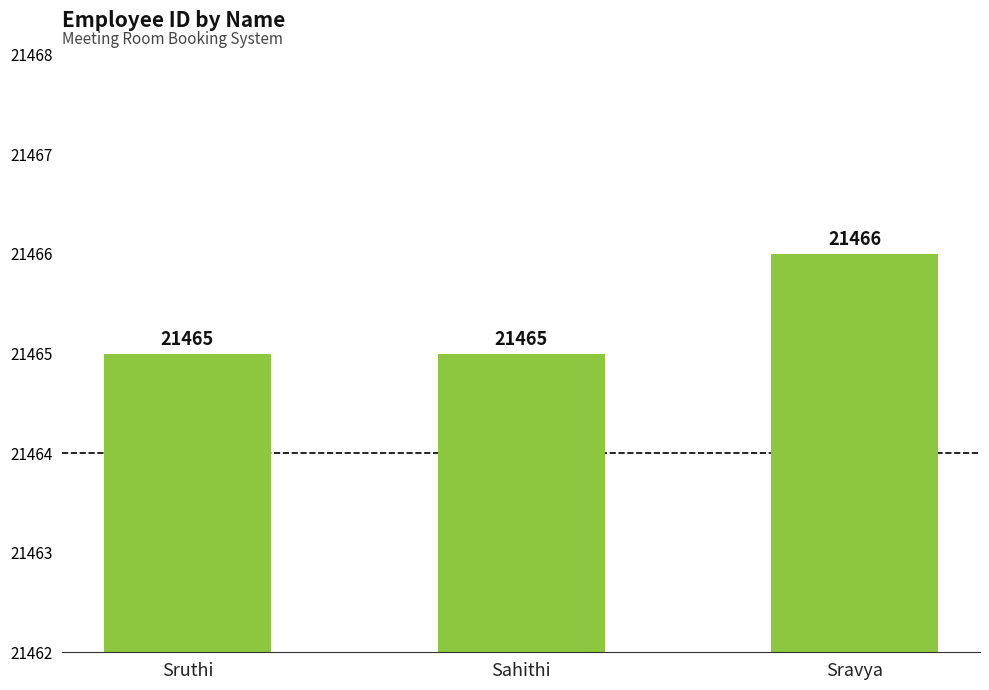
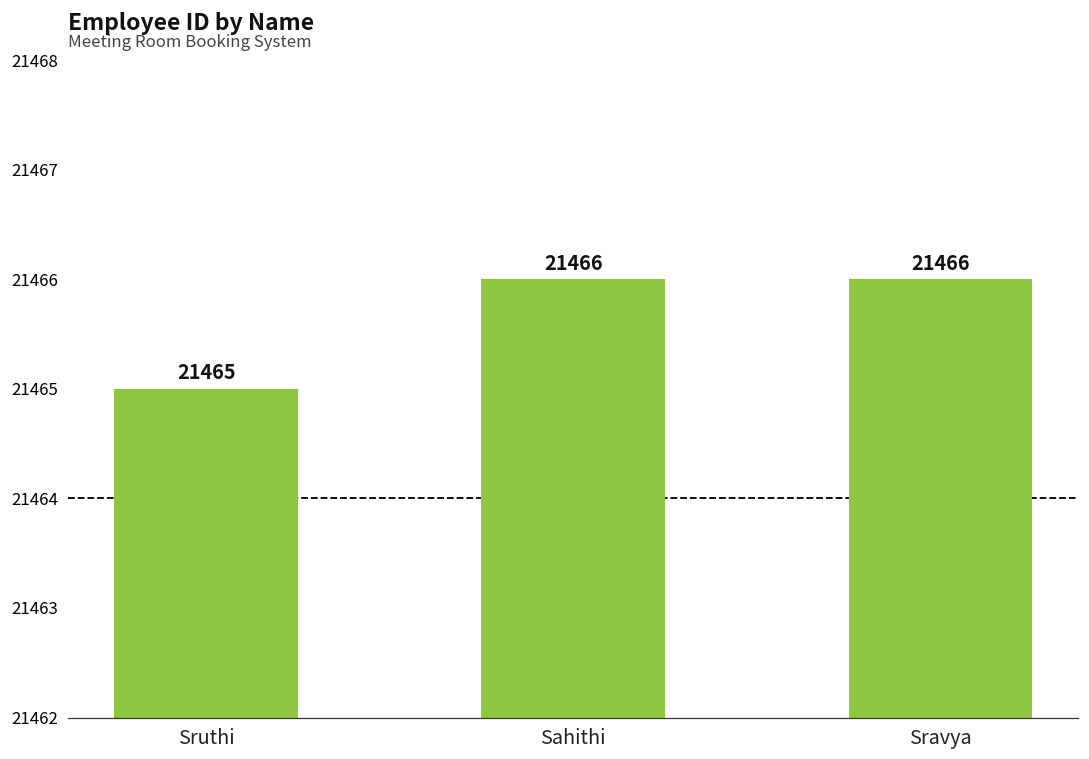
  {
    "Sruthi": 21465,
-   "Sahithi": 21465,
+   "Sahithi": 21466,
    "Sravya": 21466
  }
